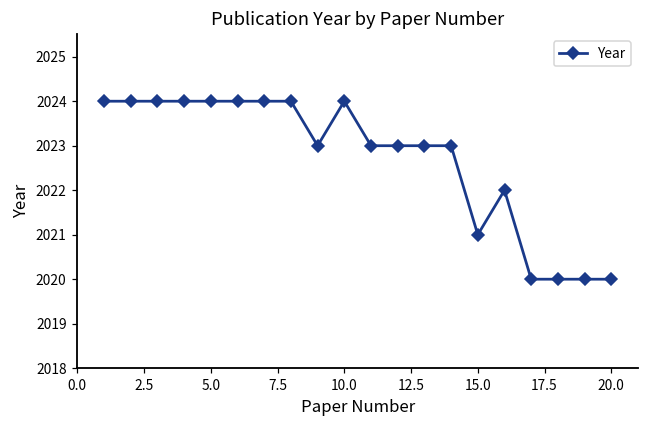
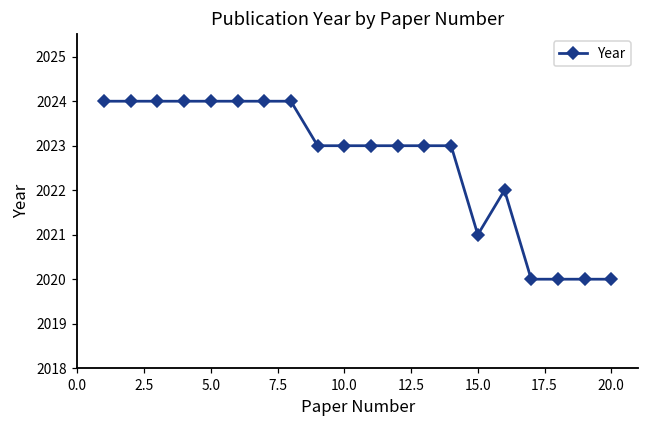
  {
    "5.0": 2024,
-   "10.0": 2024,
+   "10.0": 2023,
    "15.0": 2021,
    "20.0": 2020
  }
